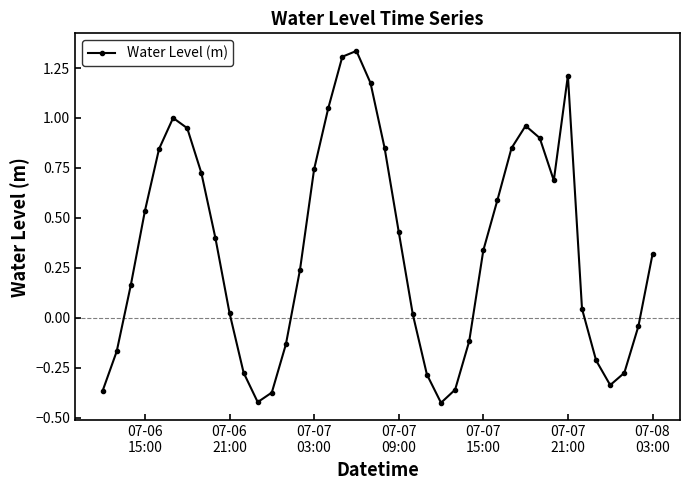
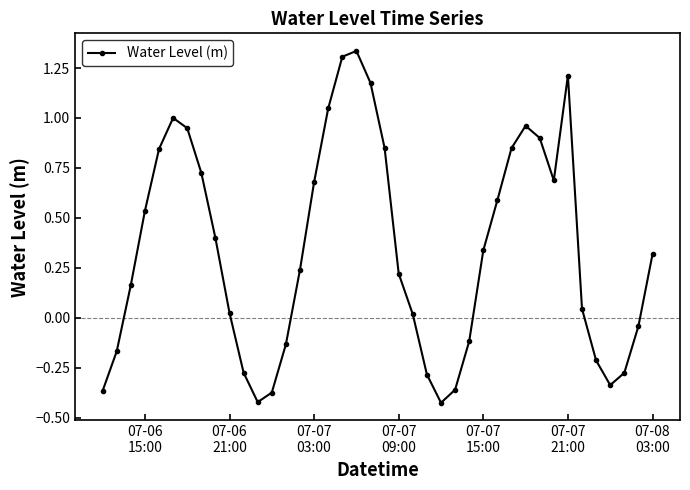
  {
    "07-06 15:00": 0.53,
    "07-06 21:00": 0.02,
-   "07-07 03:00": 0.74,
-   "07-07 09:00": 0.43,
+   "07-07 03:00": 0.68,
+   "07-07 09:00": 0.22,
    "07-07 15:00": 0.34,
    "07-07 21:00": 1.21,
    "07-08 03:00": 0.32
  }
